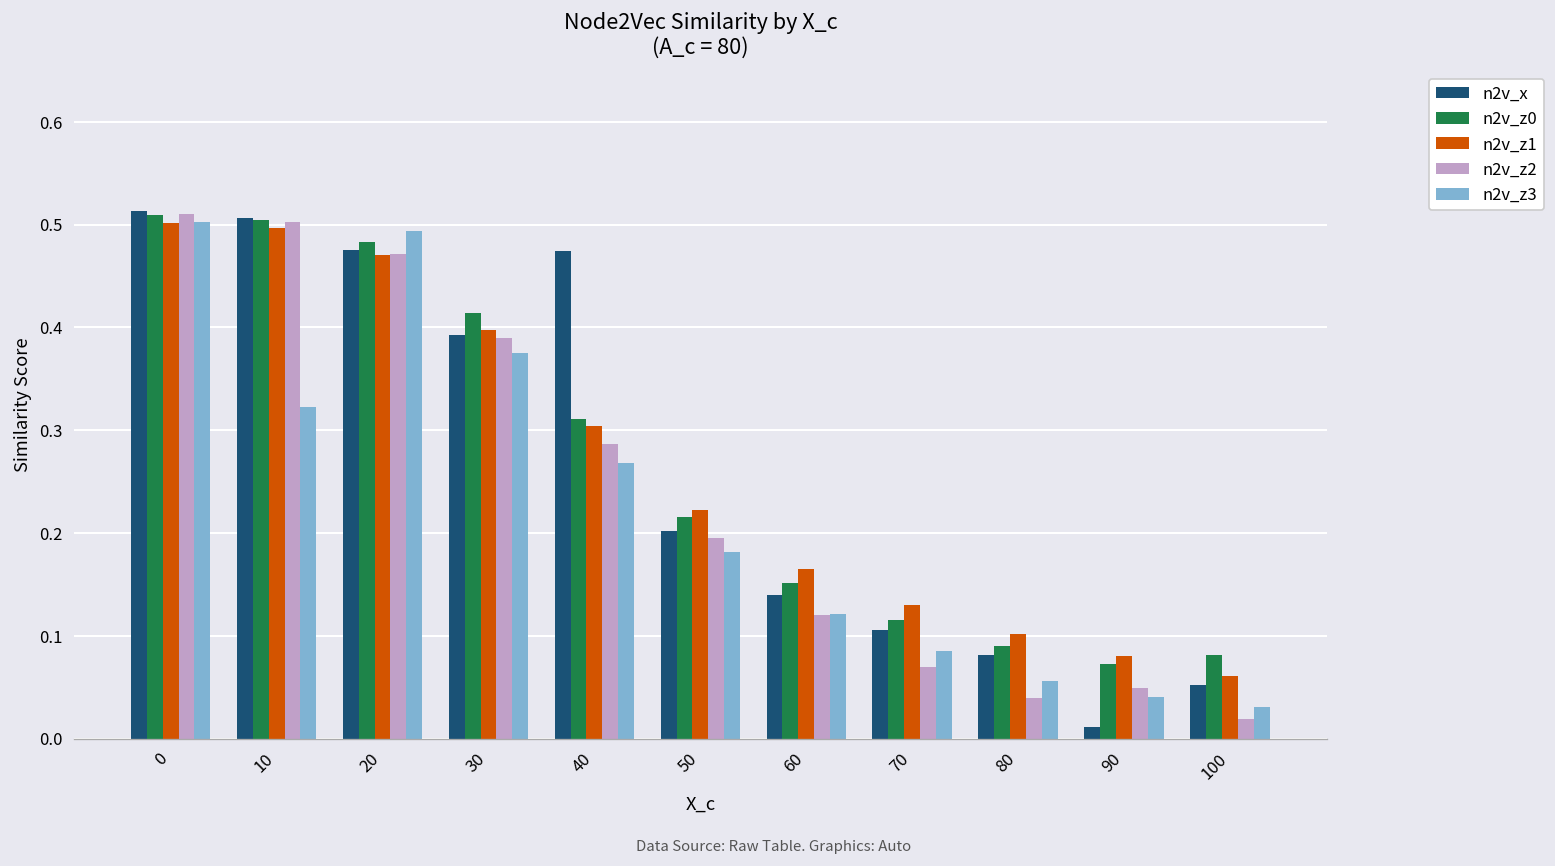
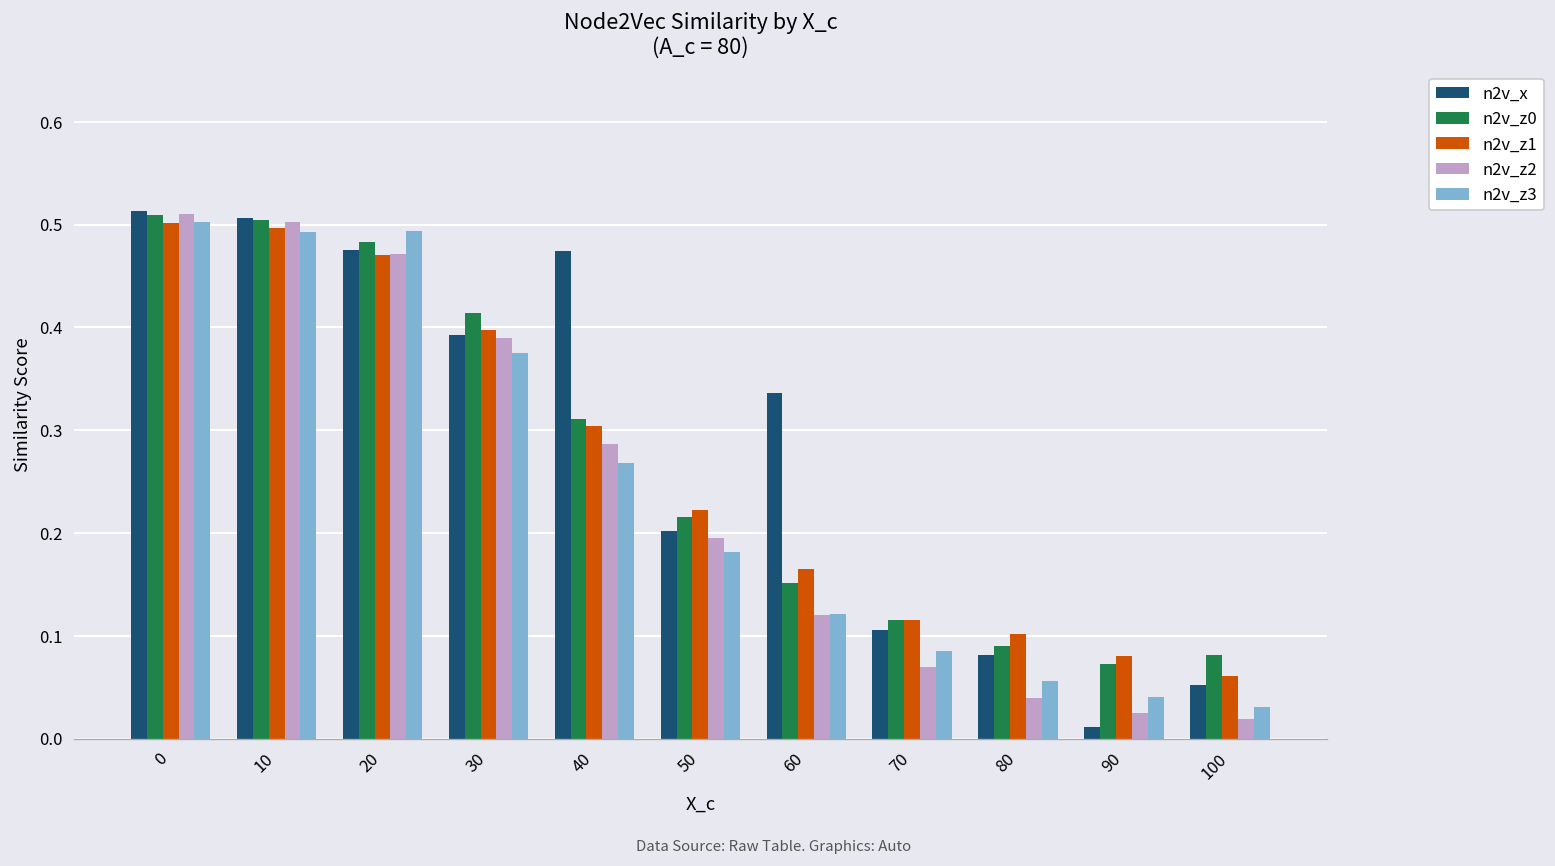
  {
    "n2v_x": {
      "0": 0.51,
      "10": 0.51,
      "20": 0.48,
      "30": 0.39,
      "40": 0.47,
      "50": 0.20,
-     "60": 0.14,
+     "60": 0.34,
      "70": 0.11,
      "80": 0.08,
      "90": 0.01,
      "100": 0.05
    },
    "n2v_z0": {
      "0": 0.51,
      "10": 0.50,
      "20": 0.48,
      "30": 0.41,
      "40": 0.31,
      "50": 0.22,
      "60": 0.15,
      "70": 0.11,
      "80": 0.09,
      "90": 0.07,
      "100": 0.08
    },
    "n2v_z1": {
      "0": 0.50,
      "10": 0.50,
      "20": 0.47,
      "30": 0.40,
      "40": 0.30,
      "50": 0.22,
      "60": 0.16,
-     "70": 0.13,
+     "70": 0.11,
      "80": 0.10,
      "90": 0.08,
      "100": 0.06
    },
    "n2v_z2": {
      "0": 0.51,
      "10": 0.50,
      "20": 0.47,
      "30": 0.39,
      "40": 0.29,
      "50": 0.20,
      "60": 0.12,
      "70": 0.07,
      "80": 0.04,
-     "90": 0.05,
+     "90": 0.03,
      "100": 0.02
    },
    "n2v_z3": {
      "0": 0.50,
-     "10": 0.32,
+     "10": 0.49,
      "20": 0.49,
      "30": 0.37,
      "40": 0.27,
      "50": 0.18,
      "60": 0.12,
      "70": 0.09,
      "80": 0.06,
      "90": 0.04,
      "100": 0.03
    }
  }
